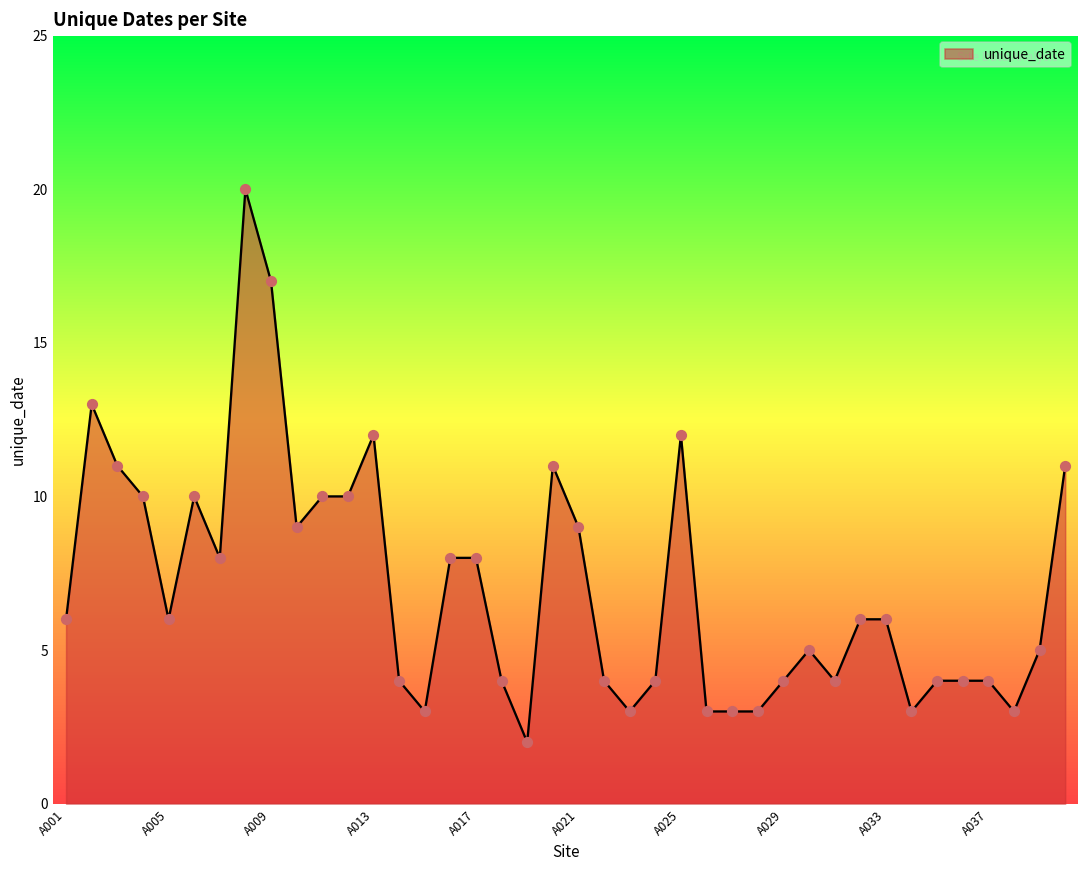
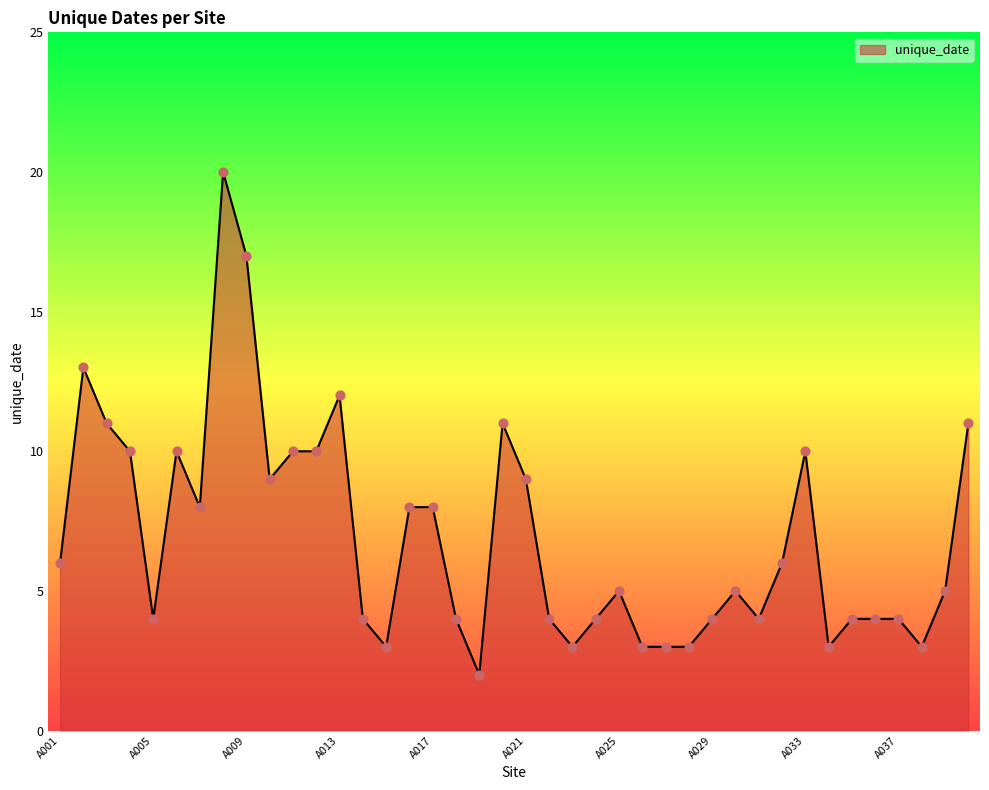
  {
    "A001": 6,
-   "A005": 6,
+   "A005": 4,
    "A009": 17,
    "A013": 12,
    "A017": 8,
    "A021": 9,
-   "A025": 12,
+   "A025": 5,
    "A029": 4,
-   "A033": 6,
+   "A033": 10,
    "A037": 4
  }
